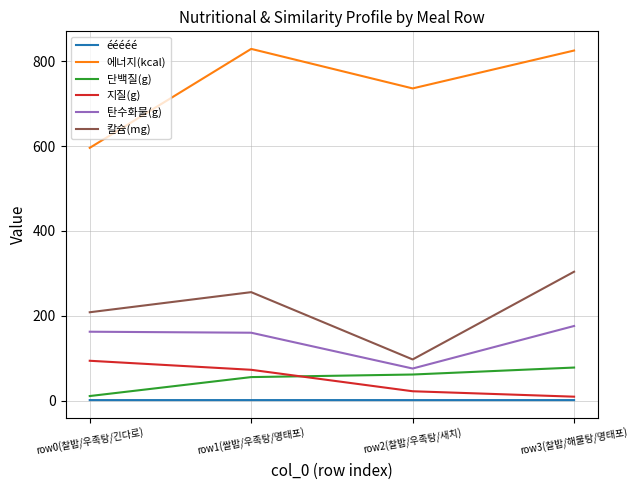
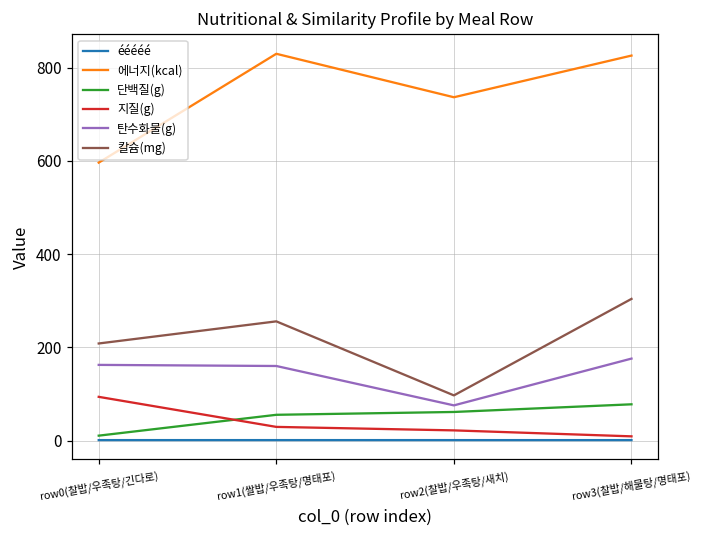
  {
    "ééééé": {
      "row0(찰밥/우족탕/긴다로)": 0,
      "row1(쌀밥/우족탕/명태포)": 0,
      "row2(찰밥/우족탕/새치)": 0,
      "row3(찰밥/해물탕/명태포)": 0
    },
    "에너지(kcal)": {
      "row0(찰밥/우족탕/긴다로)": 600,
      "row1(쌀밥/우족탕/명태포)": 830,
      "row2(찰밥/우족탕/새치)": 740,
      "row3(찰밥/해물탕/명태포)": 830
    },
    "단백질(g)": {
      "row0(찰밥/우족탕/긴다로)": 10,
      "row1(쌀밥/우족탕/명태포)": 60,
      "row2(찰밥/우족탕/새치)": 60,
      "row3(찰밥/해물탕/명태포)": 80
    },
    "지질(g)": {
      "row0(찰밥/우족탕/긴다로)": 90,
-     "row1(쌀밥/우족탕/명태포)": 70,
+     "row1(쌀밥/우족탕/명태포)": 30,
      "row2(찰밥/우족탕/새치)": 20,
      "row3(찰밥/해물탕/명태포)": 10
    },
    "탄수화물(g)": {
      "row0(찰밥/우족탕/긴다로)": 160,
      "row1(쌀밥/우족탕/명태포)": 160,
      "row2(찰밥/우족탕/새치)": 80,
      "row3(찰밥/해물탕/명태포)": 180
    },
    "칼슘(mg)": {
      "row0(찰밥/우족탕/긴다로)": 210,
      "row1(쌀밥/우족탕/명태포)": 260,
      "row2(찰밥/우족탕/새치)": 100,
      "row3(찰밥/해물탕/명태포)": 300
    }
  }
